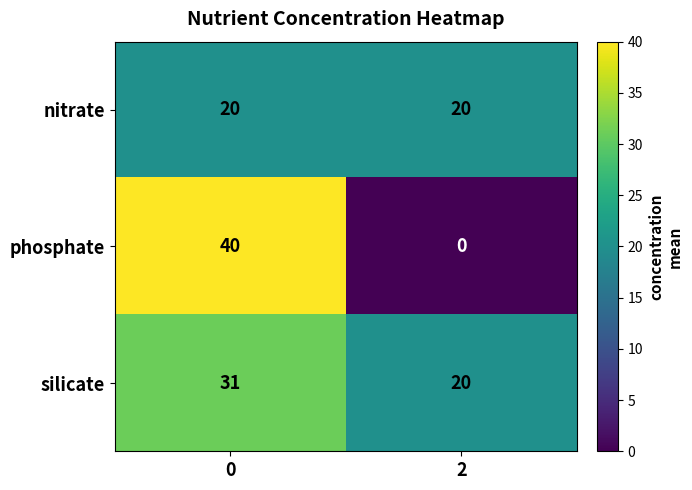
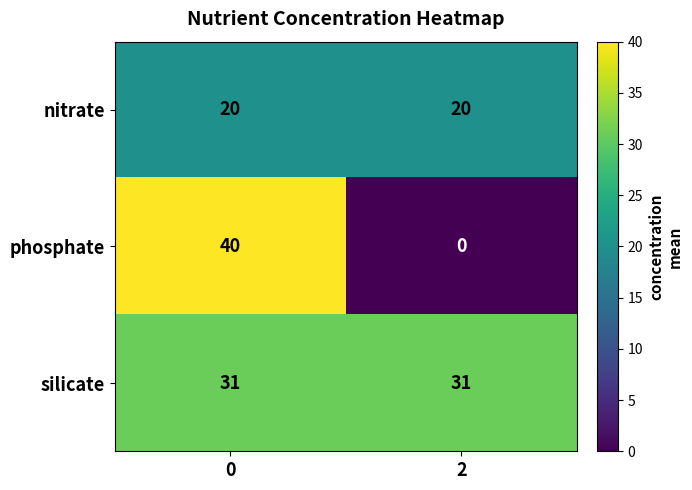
  {
    "nitrate": {
      "0": 20,
      "2": 20
    },
    "phosphate": {
      "0": 40,
      "2": 0
    },
    "silicate": {
      "0": 31,
-     "2": 20
+     "2": 31
    }
  }
